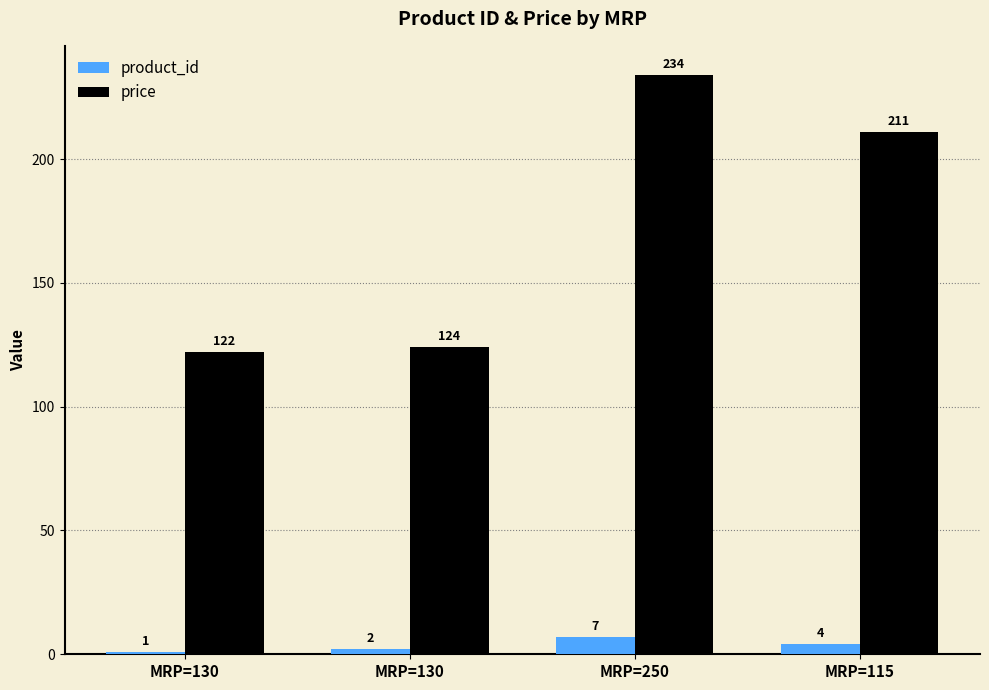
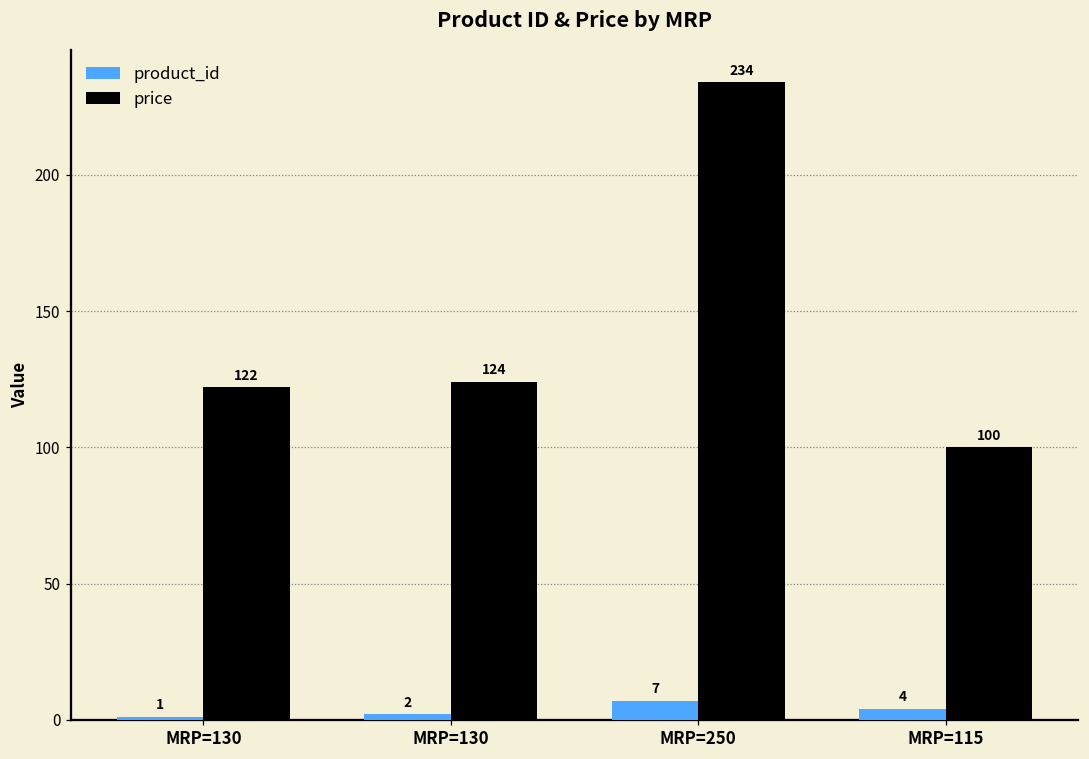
  {
    "product_id": {
      "MRP=250": 7,
      "MRP=115": 4
    },
    "price": {
      "MRP=250": 234,
-     "MRP=115": 211
+     "MRP=115": 100
    }
  }
